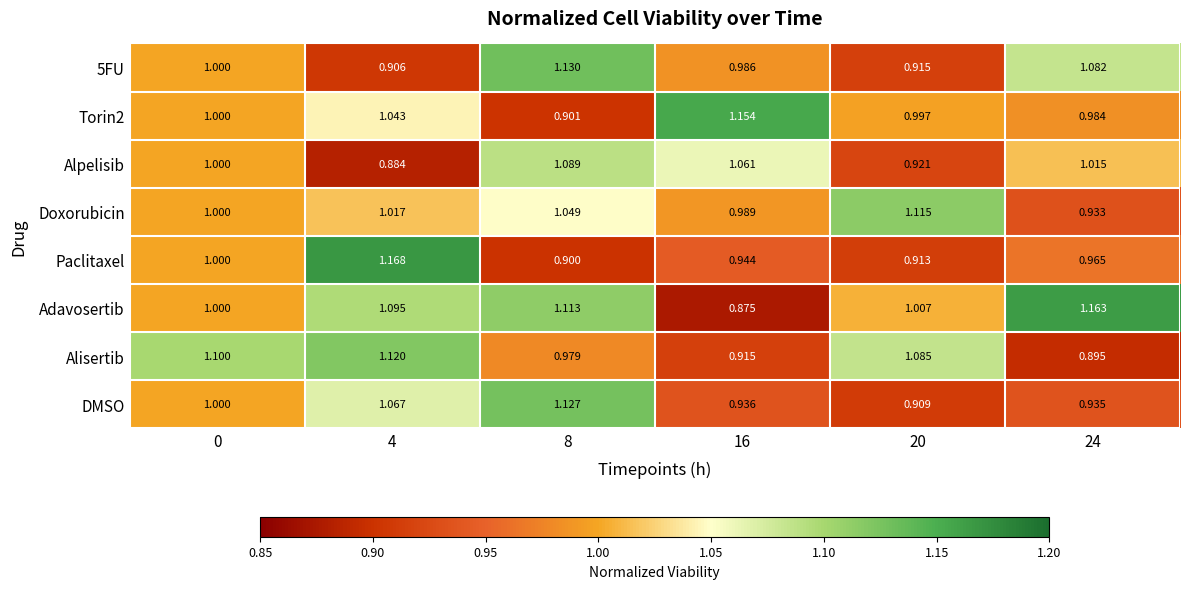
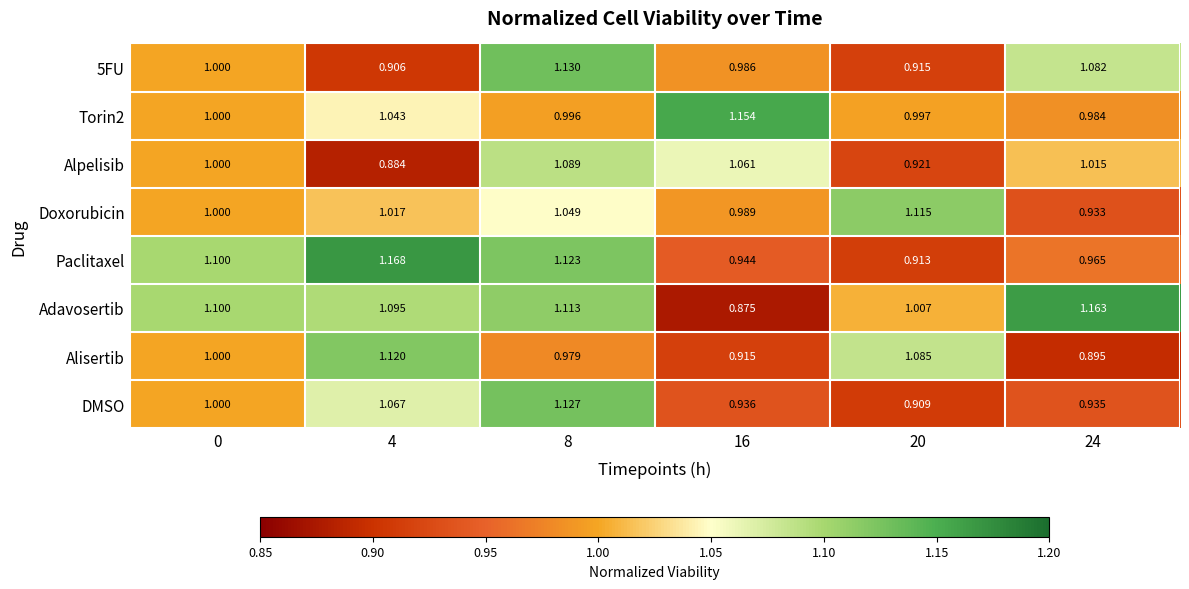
  {
    "5FU": {
      "0": 1.000,
      "4": 0.906,
      "8": 1.130,
      "16": 0.986,
      "20": 0.915,
      "24": 1.082
    },
    "Torin2": {
      "0": 1.000,
      "4": 1.043,
-     "8": 0.901,
+     "8": 0.996,
      "16": 1.154,
      "20": 0.997,
      "24": 0.984
    },
    "Alpelisib": {
      "0": 1.000,
      "4": 0.884,
      "8": 1.089,
      "16": 1.061,
      "20": 0.921,
      "24": 1.015
    },
    "Doxorubicin": {
      "0": 1.000,
      "4": 1.017,
      "8": 1.049,
      "16": 0.989,
      "20": 1.115,
      "24": 0.933
    },
    "Paclitaxel": {
-     "0": 1.000,
+     "0": 1.100,
      "4": 1.168,
-     "8": 0.900,
+     "8": 1.123,
      "16": 0.944,
      "20": 0.913,
      "24": 0.965
    },
    "Adavosertib": {
-     "0": 1.000,
+     "0": 1.100,
      "4": 1.095,
      "8": 1.113,
      "16": 0.875,
      "20": 1.007,
      "24": 1.163
    },
    "Alisertib": {
-     "0": 1.100,
+     "0": 1.000,
      "4": 1.120,
      "8": 0.979,
      "16": 0.915,
      "20": 1.085,
      "24": 0.895
    },
    "DMSO": {
      "0": 1.000,
      "4": 1.067,
      "8": 1.127,
      "16": 0.936,
      "20": 0.909,
      "24": 0.935
    }
  }
